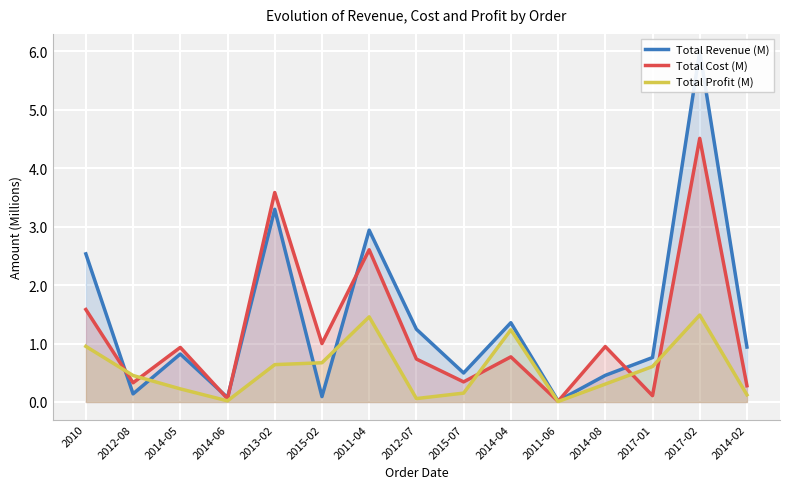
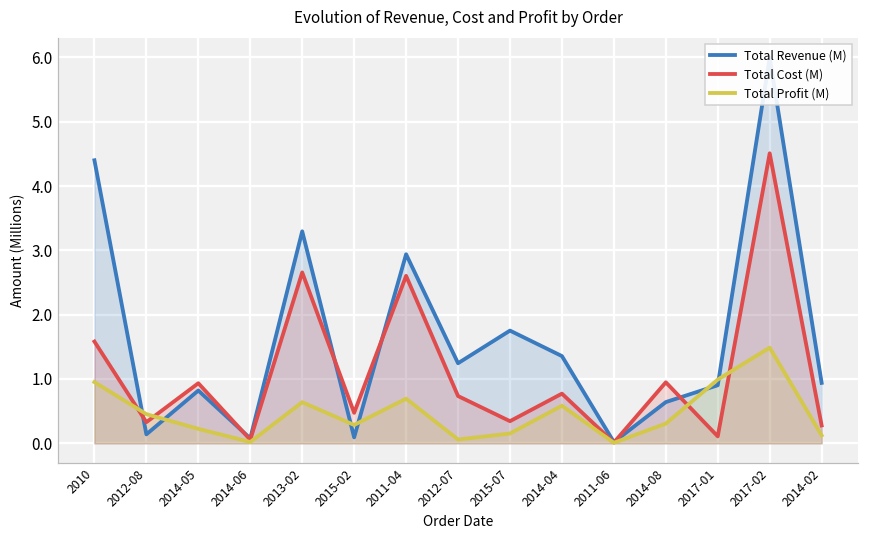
  {
    "Total Revenue (M)": {
-     "2010": 2.5,
+     "2010": 4.4,
      "2012-08": 0.1,
      "2014-05": 0.8,
      "2013-02": 3.3,
      "2015-02": 0.1,
      "2011-04": 2.9,
      "2012-07": 1.2,
-     "2015-07": 0.5,
+     "2015-07": 1.8,
      "2014-04": 1.4,
-     "2014-08": 0.5,
-     "2017-01": 0.8,
+     "2014-08": 0.6,
+     "2017-01": 0.9,
      "2014-02": 0.9
    },
    "Total Cost (M)": {
      "2010": 1.6,
      "2012-08": 0.3,
      "2014-05": 0.9,
-     "2013-02": 3.6,
-     "2015-02": 1.0,
+     "2013-02": 2.7,
+     "2015-02": 0.5,
      "2011-04": 2.6,
      "2012-07": 0.7,
      "2015-07": 0.3,
      "2014-04": 0.8,
      "2014-08": 0.9,
      "2017-01": 0.1,
      "2017-02": 4.5,
      "2014-02": 0.3
    },
    "Total Profit (M)": {
      "2010": 1.0,
      "2012-08": 0.5,
      "2014-05": 0.2,
      "2013-02": 0.6,
-     "2015-02": 0.7,
-     "2011-04": 1.5,
+     "2015-02": 0.3,
+     "2011-04": 0.7,
      "2012-07": 0.1,
      "2015-07": 0.2,
-     "2014-04": 1.2,
+     "2014-04": 0.6,
      "2014-08": 0.3,
-     "2017-01": 0.6,
+     "2017-01": 1.0,
      "2017-02": 1.5,
      "2014-02": 0.1
    }
  }
